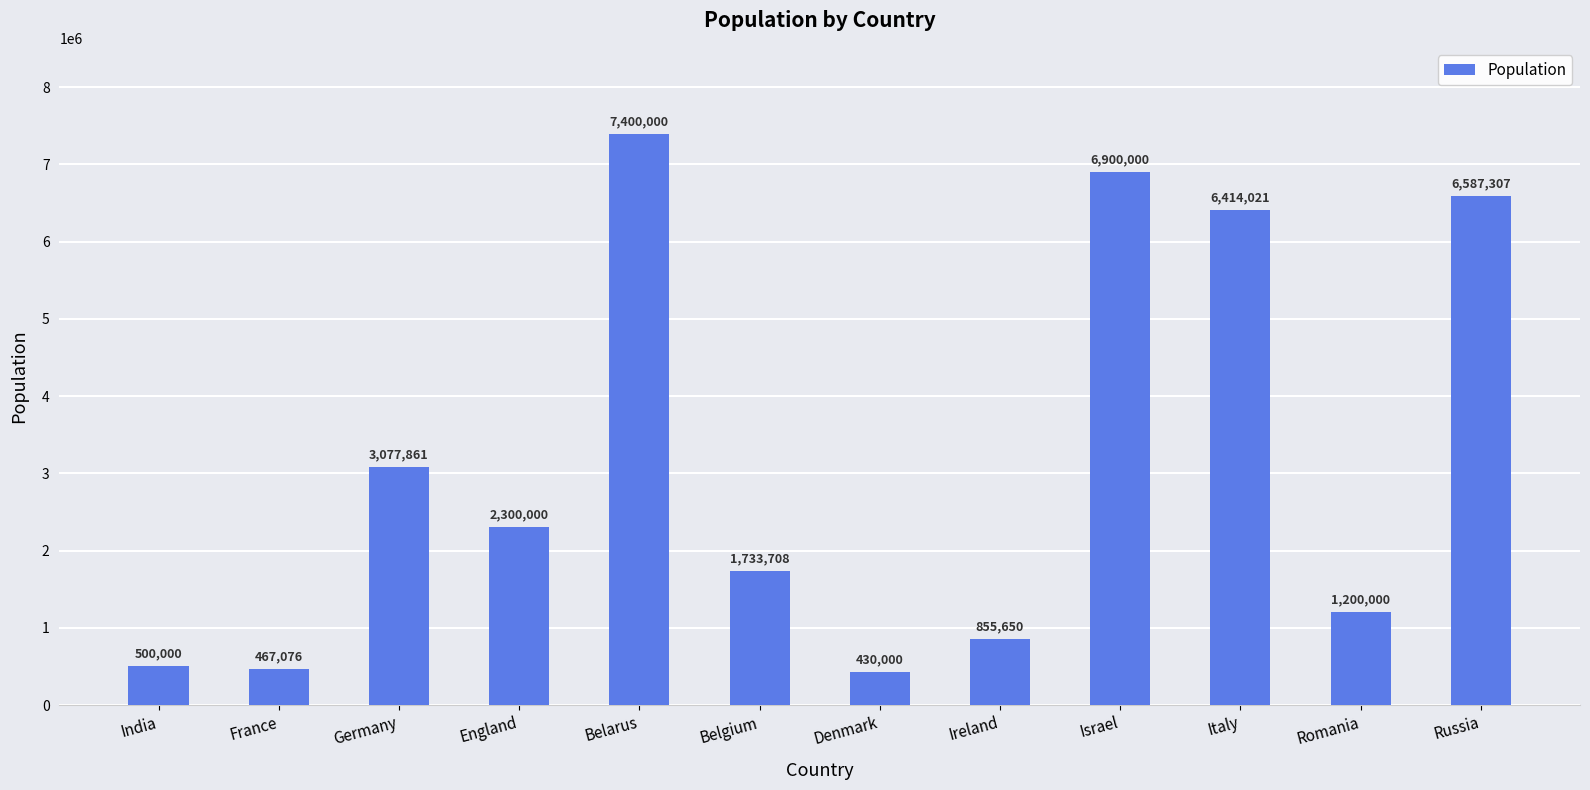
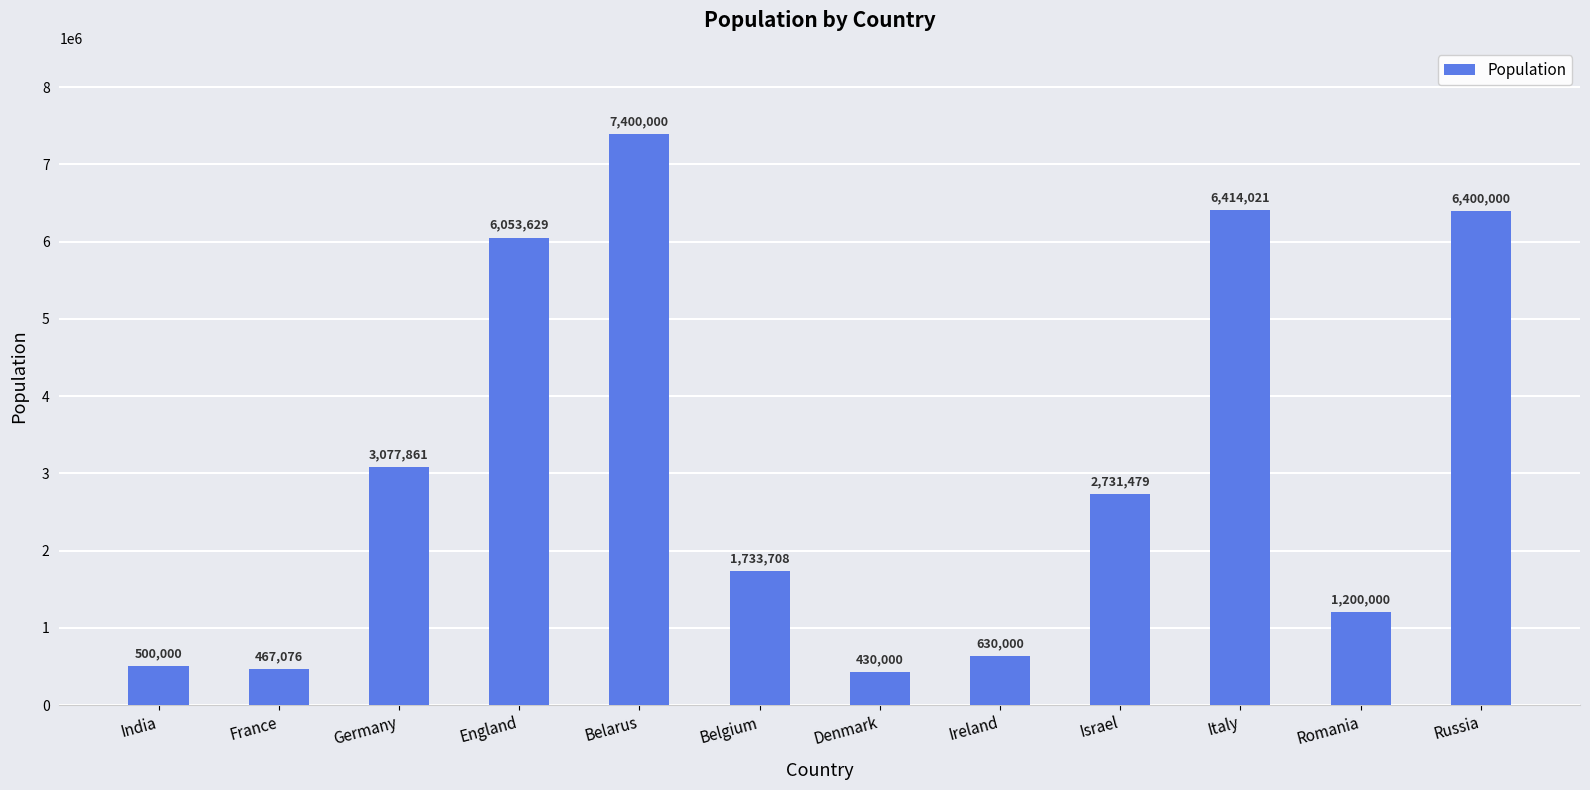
  {
    "India": "500,000",
    "France": "467,076",
    "Germany": "3,077,861",
-   "England": "2,300,000",
+   "England": "6,053,629",
    "Belarus": "7,400,000",
    "Belgium": "1,733,708",
    "Denmark": "430,000",
-   "Ireland": "855,650",
-   "Israel": "6,900,000",
+   "Ireland": "630,000",
+   "Israel": "2,731,479",
    "Italy": "6,414,021",
    "Romania": "1,200,000",
-   "Russia": "6,587,307"
+   "Russia": "6,400,000"
  }
